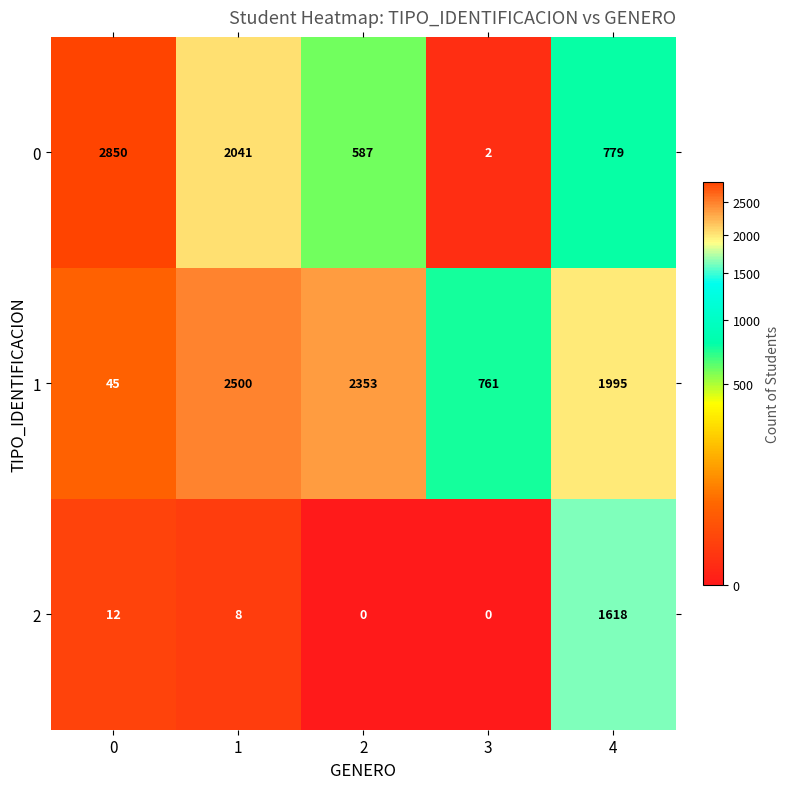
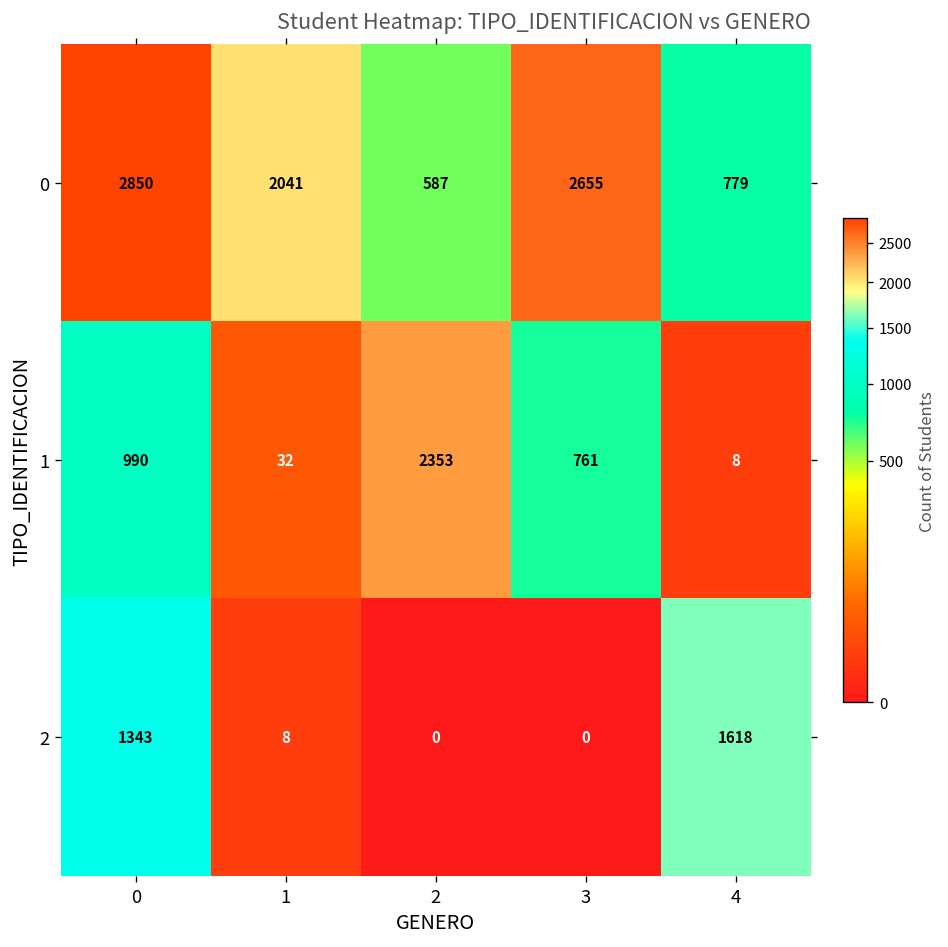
  {
    "0": {
      "0": 2850,
      "1": 2041,
      "2": 587,
-     "3": 2,
+     "3": 2655,
      "4": 779
    },
    "1": {
-     "0": 45,
-     "1": 2500,
+     "0": 990,
+     "1": 32,
      "2": 2353,
      "3": 761,
-     "4": 1995
+     "4": 8
    },
    "2": {
-     "0": 12,
+     "0": 1343,
      "1": 8,
      "2": 0,
      "3": 0,
      "4": 1618
    }
  }
